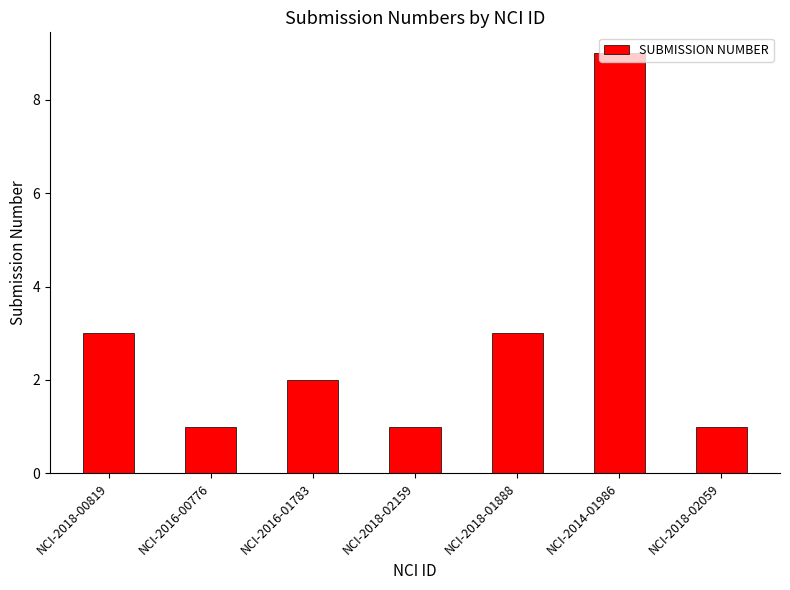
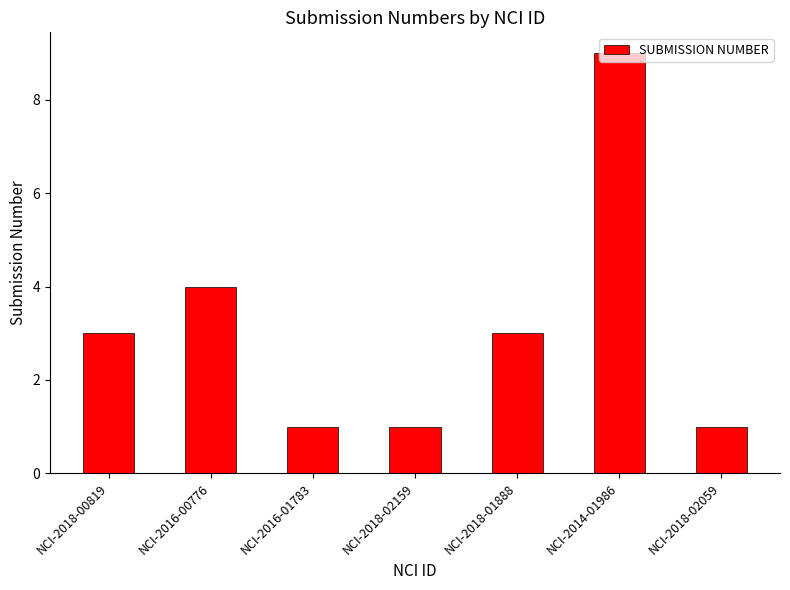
  {
    "NCI-2018-00819": 3,
-   "NCI-2016-00776": 1,
-   "NCI-2016-01783": 2,
+   "NCI-2016-00776": 4,
+   "NCI-2016-01783": 1,
    "NCI-2018-02159": 1,
    "NCI-2018-01888": 3,
    "NCI-2018-02059": 1
  }
